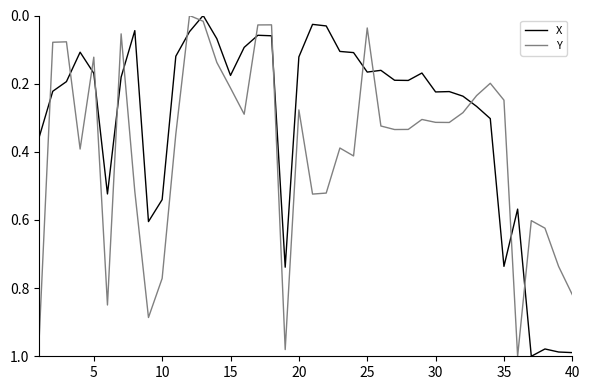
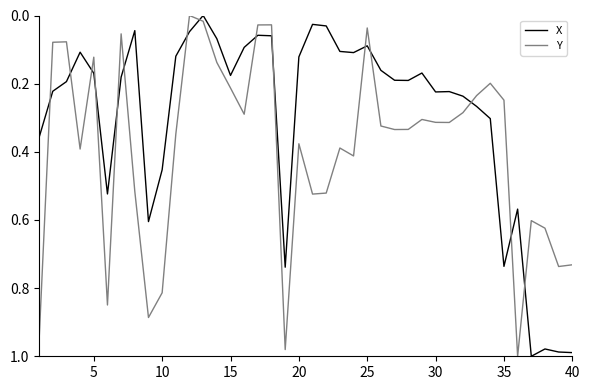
  {
    "X": {
      "5": 0.17,
-     "10": 0.54,
+     "10": 0.45,
      "15": 0.18,
      "20": 0.12,
-     "25": 0.17,
+     "25": 0.09,
      "30": 0.22,
      "35": 0.74,
      "40": 0.99
    },
    "Y": {
      "5": 0.12,
-     "10": 0.77,
+     "10": 0.81,
      "15": 0.21,
-     "20": 0.28,
+     "20": 0.38,
      "25": 0.04,
      "30": 0.31,
      "35": 0.25,
-     "40": 0.82
+     "40": 0.73
    }
  }
